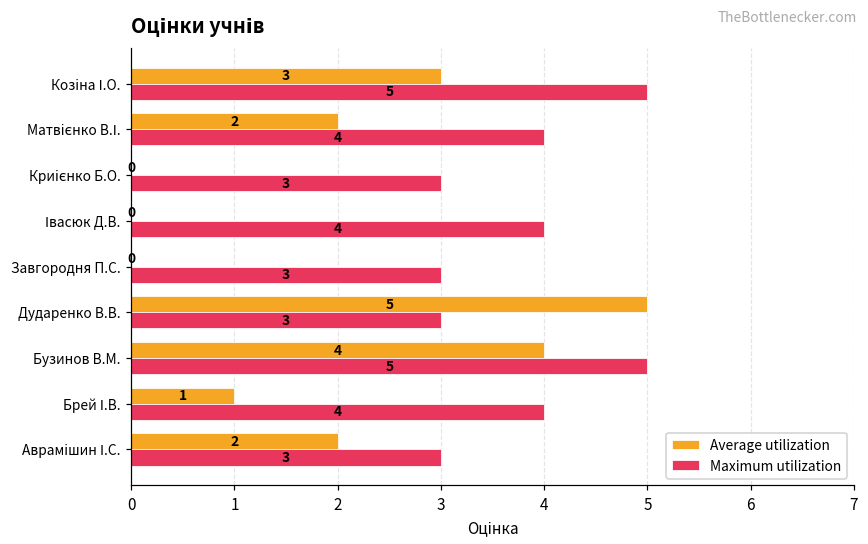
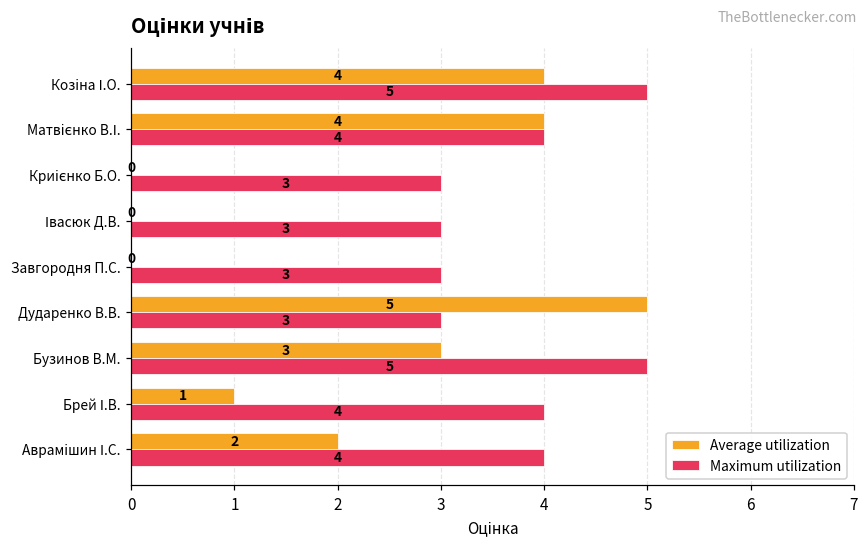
  {
    "Average utilization": {
-     "Козіна І.О.": 3,
-     "Матвієнко В.І.": 2,
+     "Козіна І.О.": 4,
+     "Матвієнко В.І.": 4,
      "Криієнко Б.О.": 0,
      "Івасюк Д.В.": 0,
      "Завгородня П.С.": 0,
      "Дударенко В.В.": 5,
-     "Бузинов В.М.": 4,
+     "Бузинов В.М.": 3,
      "Брей І.В.": 1,
      "Аврамішин І.С.": 2
    },
    "Maximum utilization": {
      "Козіна І.О.": 5,
      "Матвієнко В.І.": 4,
      "Криієнко Б.О.": 3,
-     "Івасюк Д.В.": 4,
+     "Івасюк Д.В.": 3,
      "Завгородня П.С.": 3,
      "Дударенко В.В.": 3,
      "Бузинов В.М.": 5,
      "Брей І.В.": 4,
-     "Аврамішин І.С.": 3
+     "Аврамішин І.С.": 4
    }
  }
